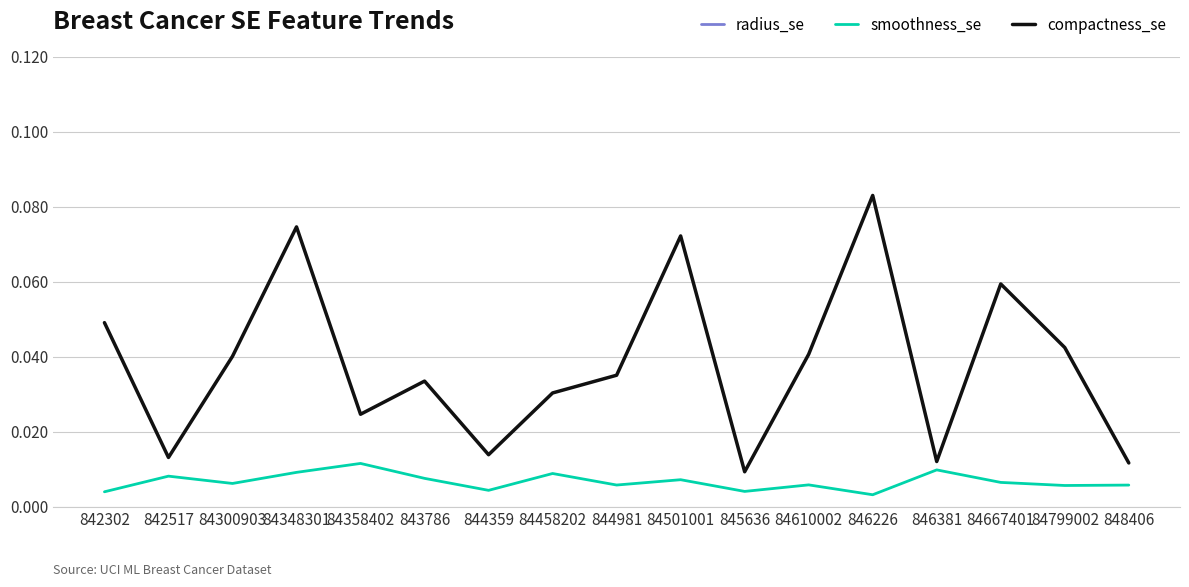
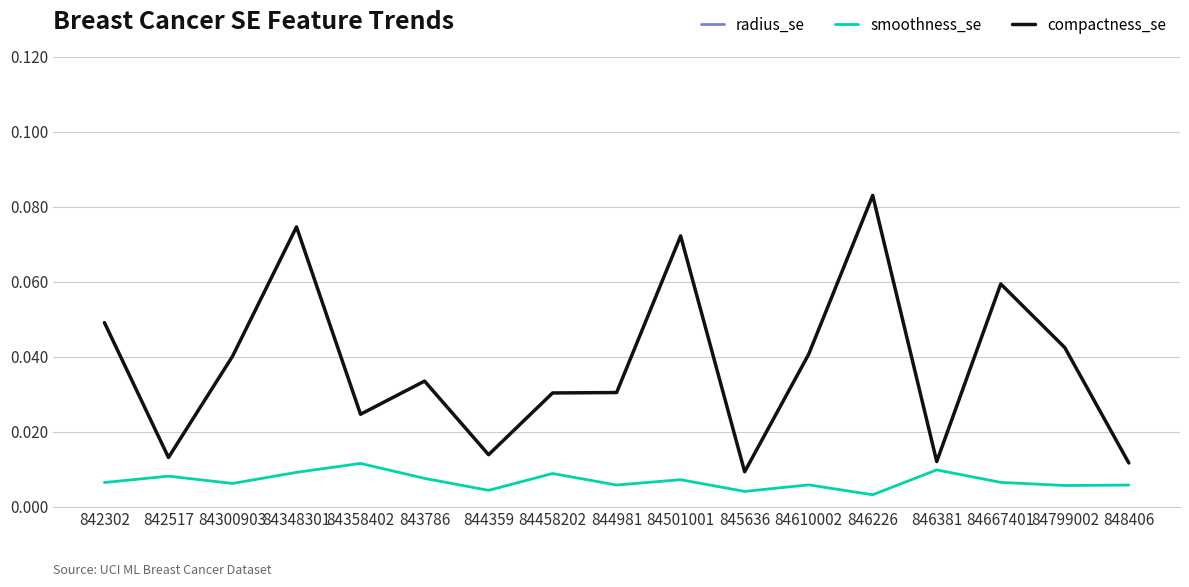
  {
    "smoothness_se": {
-     "842302": 0.004,
+     "842302": 0.006,
      "842517": 0.008,
      "84300903": 0.006,
      "84348301": 0.009,
      "84358402": 0.011,
      "843786": 0.008,
      "844359": 0.004,
      "84458202": 0.009,
      "844981": 0.006,
      "84501001": 0.007,
      "845636": 0.004,
      "84610002": 0.006,
      "846226": 0.003,
      "846381": 0.010,
      "84667401": 0.006,
      "84799002": 0.006,
      "848406": 0.006
    },
    "compactness_se": {
      "842302": 0.049,
      "842517": 0.013,
      "84300903": 0.040,
      "84348301": 0.075,
      "84358402": 0.025,
      "843786": 0.033,
      "844359": 0.014,
      "84458202": 0.030,
-     "844981": 0.035,
+     "844981": 0.030,
      "84501001": 0.072,
      "845636": 0.009,
      "84610002": 0.041,
      "846226": 0.083,
      "846381": 0.012,
      "84667401": 0.059,
      "84799002": 0.042,
      "848406": 0.012
    }
  }
